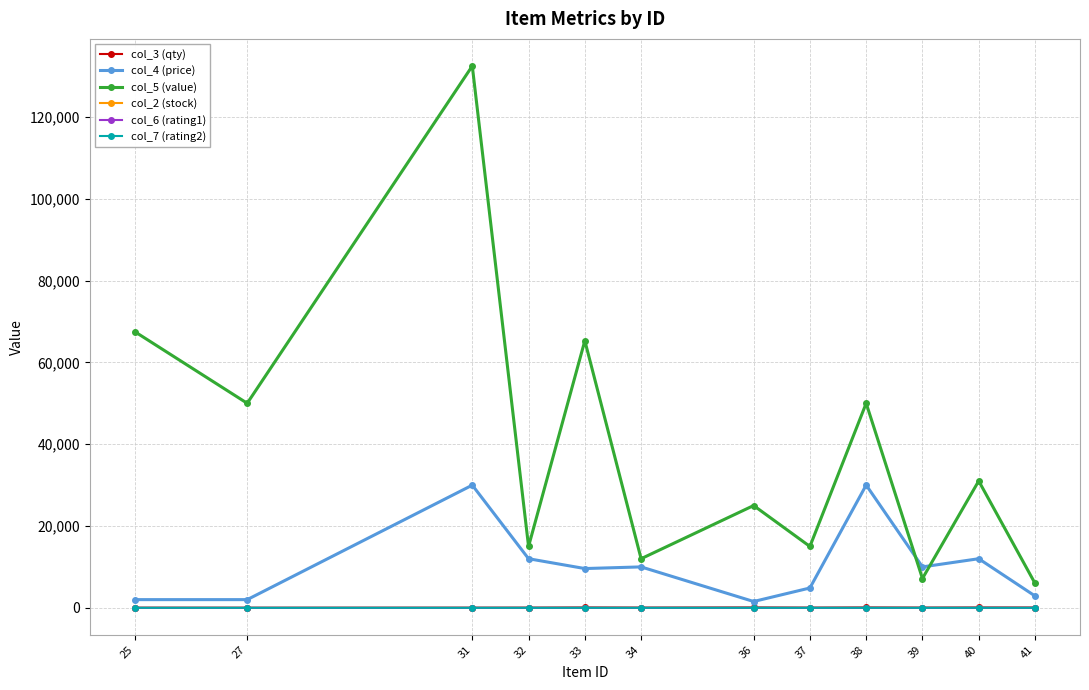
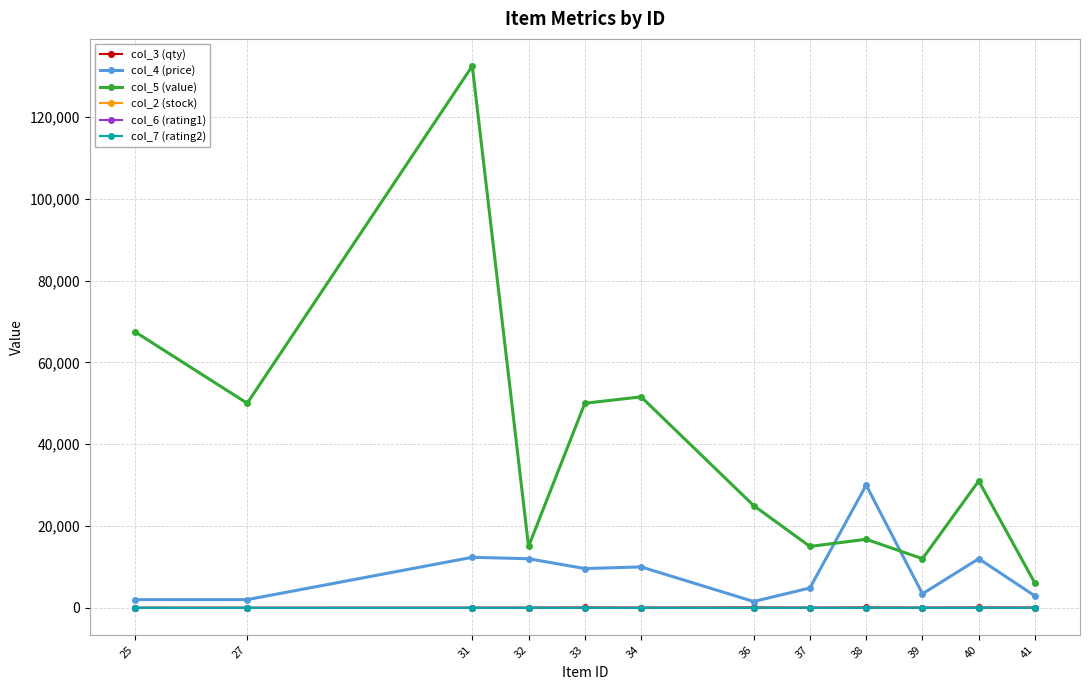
  {
    "col_4 (price)": {
      "25": "2,000",
      "27": "2,000",
-     "31": "30,000",
+     "31": "12,000",
      "32": "12,000",
      "33": "10,000",
      "34": "10,000",
      "36": "2,000",
      "37": "5,000",
      "38": "30,000",
-     "39": "10,000",
+     "39": "3,000",
      "40": "12,000",
      "41": "3,000"
    },
    "col_5 (value)": {
      "25": "68,000",
      "27": "50,000",
      "31": "132,000",
      "32": "15,000",
-     "33": "65,000",
-     "34": "12,000",
+     "33": "50,000",
+     "34": "52,000",
      "36": "25,000",
      "37": "15,000",
-     "38": "50,000",
-     "39": "7,000",
+     "38": "17,000",
+     "39": "12,000",
      "40": "31,000",
      "41": "6,000"
    }
  }
